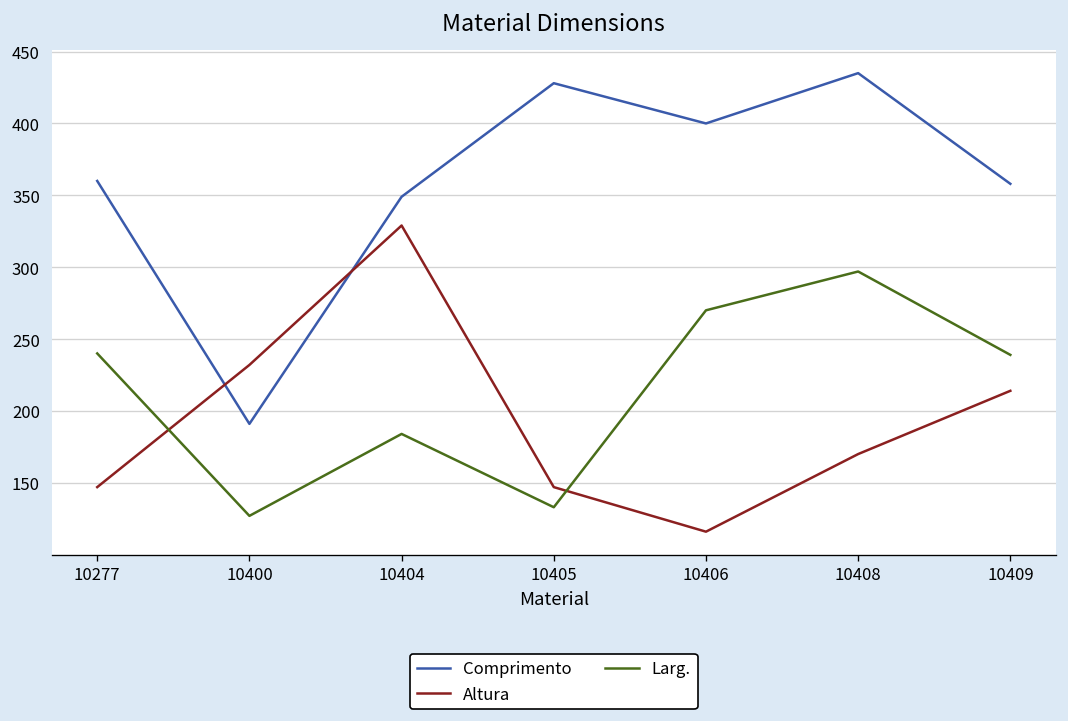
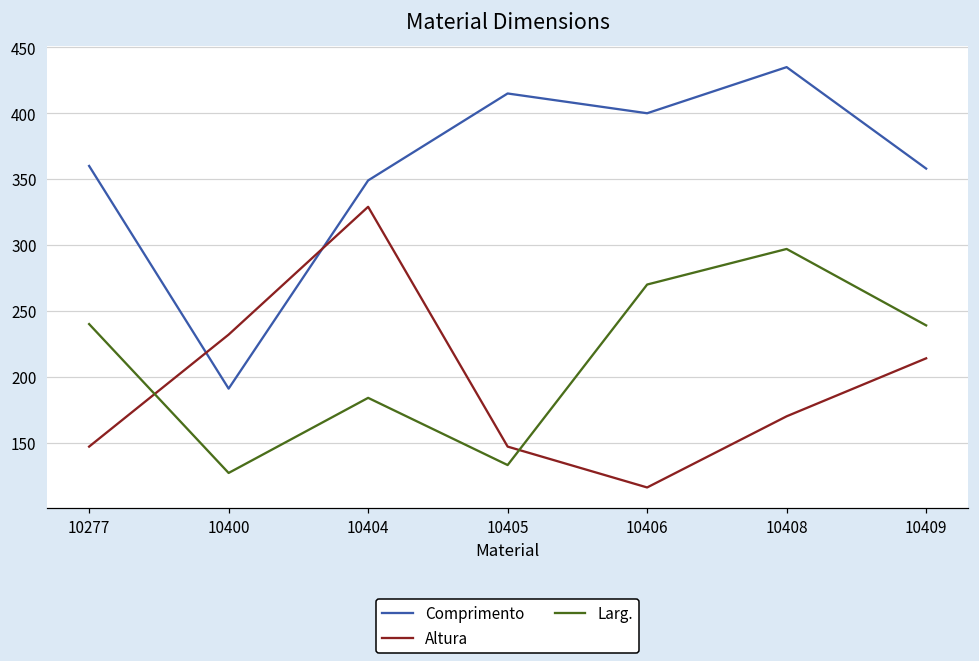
  {
    "Comprimento": {
      "10277": 360,
      "10400": 191,
      "10404": 349,
-     "10405": 428,
+     "10405": 415,
      "10406": 400,
      "10408": 435,
      "10409": 358
    },
    "Altura": {
      "10277": 147,
      "10400": 232,
      "10404": 329,
      "10405": 147,
      "10406": 116,
      "10408": 170,
      "10409": 214
    },
    "Larg.": {
      "10277": 240,
      "10400": 127,
      "10404": 184,
      "10405": 133,
      "10406": 270,
      "10408": 297,
      "10409": 239
    }
  }
